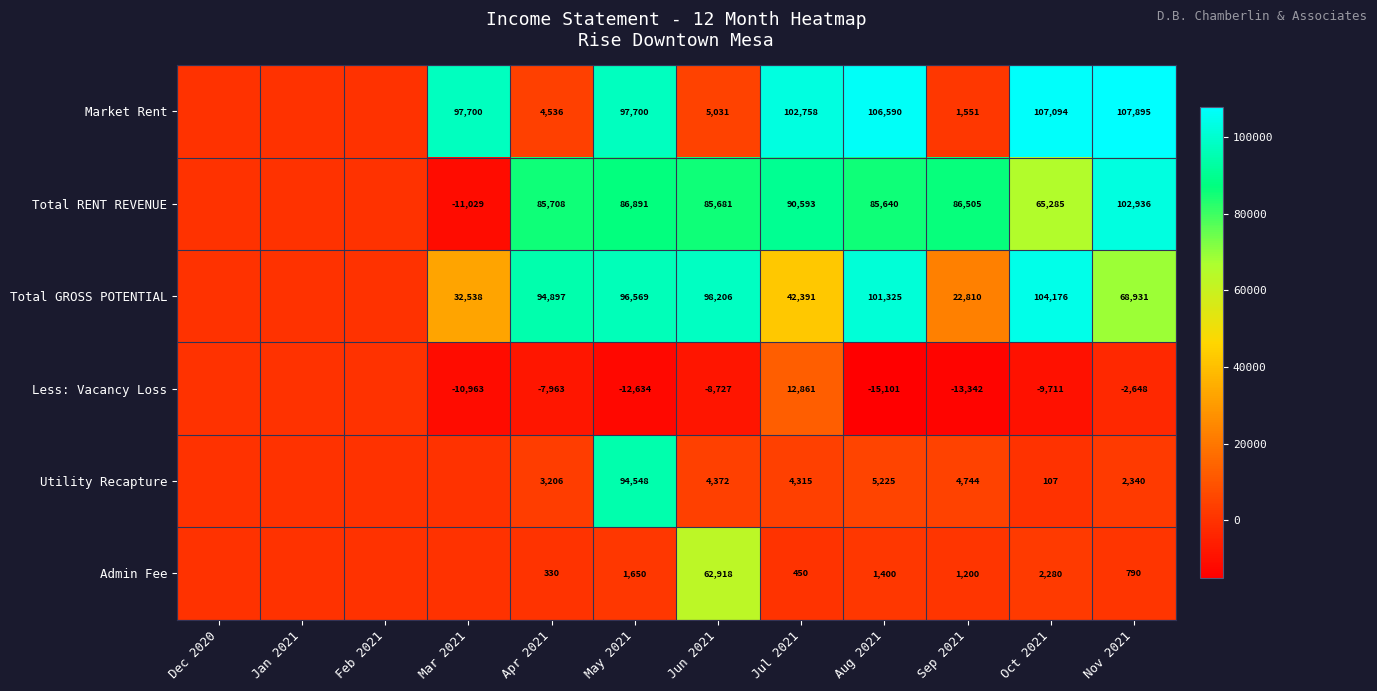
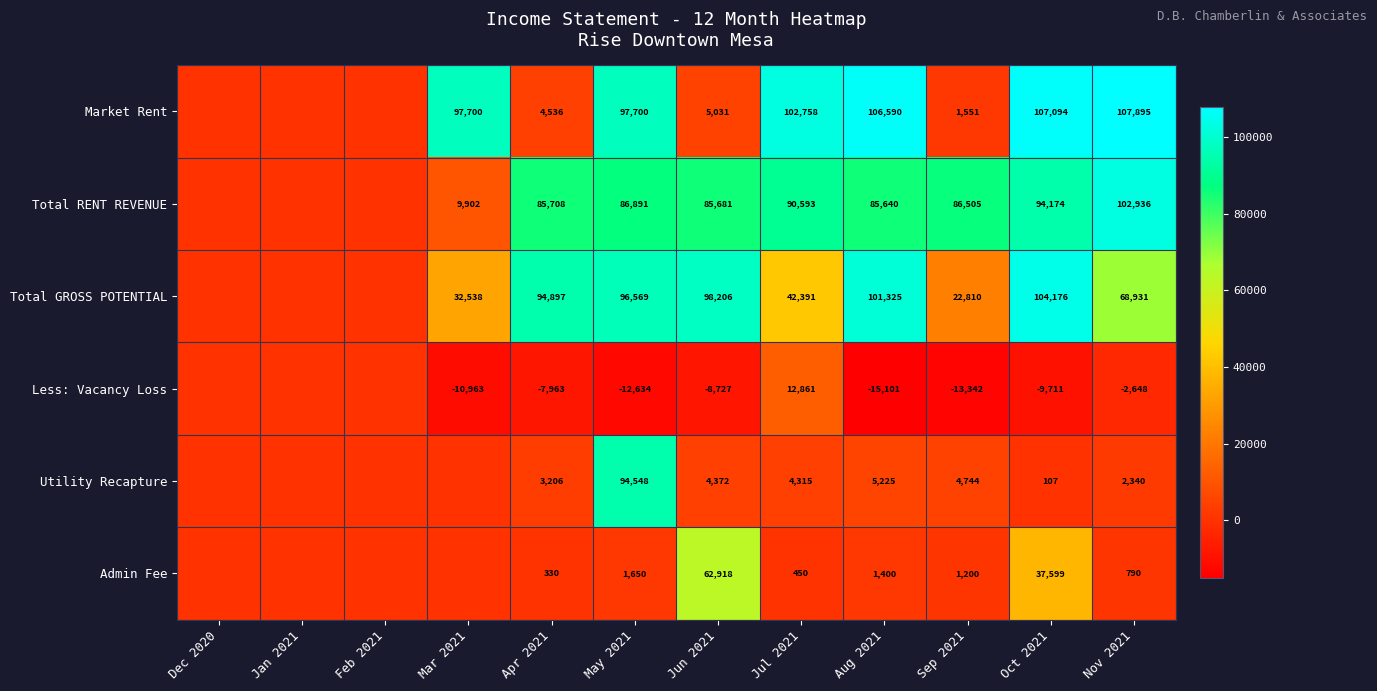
  {
    "Market Rent": {
      "Mar 2021": "97,700",
      "Apr 2021": "4,536",
      "May 2021": "97,700",
      "Jun 2021": "5,031",
      "Jul 2021": "102,758",
      "Aug 2021": "106,590",
      "Sep 2021": "1,551",
      "Oct 2021": "107,094",
      "Nov 2021": "107,895"
    },
    "Total RENT REVENUE": {
-     "Mar 2021": "-11,029",
+     "Mar 2021": "9,902",
      "Apr 2021": "85,708",
      "May 2021": "86,891",
      "Jun 2021": "85,681",
      "Jul 2021": "90,593",
      "Aug 2021": "85,640",
      "Sep 2021": "86,505",
-     "Oct 2021": "65,285",
+     "Oct 2021": "94,174",
      "Nov 2021": "102,936"
    },
    "Total GROSS POTENTIAL": {
      "Mar 2021": "32,538",
      "Apr 2021": "94,897",
      "May 2021": "96,569",
      "Jun 2021": "98,206",
      "Jul 2021": "42,391",
      "Aug 2021": "101,325",
      "Sep 2021": "22,810",
      "Oct 2021": "104,176",
      "Nov 2021": "68,931"
    },
    "Less: Vacancy Loss": {
      "Mar 2021": "-10,963",
      "Apr 2021": "-7,963",
      "May 2021": "-12,634",
      "Jun 2021": "-8,727",
      "Jul 2021": "12,861",
      "Aug 2021": "-15,101",
      "Sep 2021": "-13,342",
      "Oct 2021": "-9,711",
      "Nov 2021": "-2,648"
    },
    "Utility Recapture": {
      "Apr 2021": "3,206",
      "May 2021": "94,548",
      "Jun 2021": "4,372",
      "Jul 2021": "4,315",
      "Aug 2021": "5,225",
      "Sep 2021": "4,744",
      "Oct 2021": "107",
      "Nov 2021": "2,340"
    },
    "Admin Fee": {
      "Apr 2021": "330",
      "May 2021": "1,650",
      "Jun 2021": "62,918",
      "Jul 2021": "450",
      "Aug 2021": "1,400",
      "Sep 2021": "1,200",
-     "Oct 2021": "2,280",
+     "Oct 2021": "37,599",
      "Nov 2021": "790"
    }
  }
